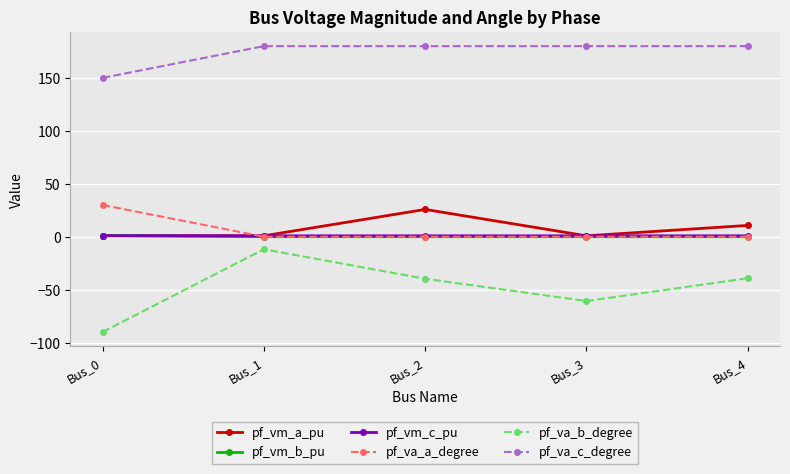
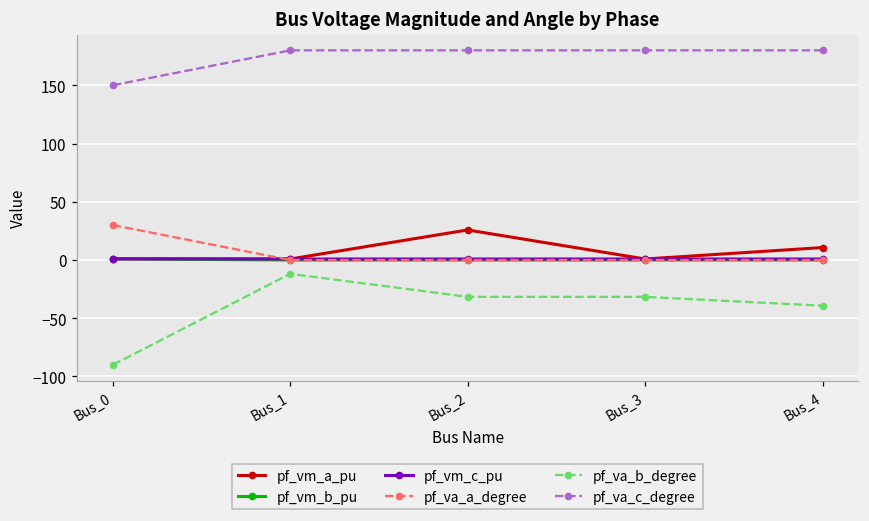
  {
    "pf_vm_a_pu": {
      "Bus_2": 26,
      "Bus_4": 11
    },
    "pf_va_a_degree": {
      "Bus_0": 30
    },
    "pf_va_b_degree": {
      "Bus_0": -90,
      "Bus_1": -12,
-     "Bus_2": -40,
-     "Bus_3": -61,
+     "Bus_2": -32,
+     "Bus_3": -32,
      "Bus_4": -39
    },
    "pf_va_c_degree": {
      "Bus_0": 150,
      "Bus_1": 180,
      "Bus_2": 180,
      "Bus_3": 180,
      "Bus_4": 180
    }
  }
